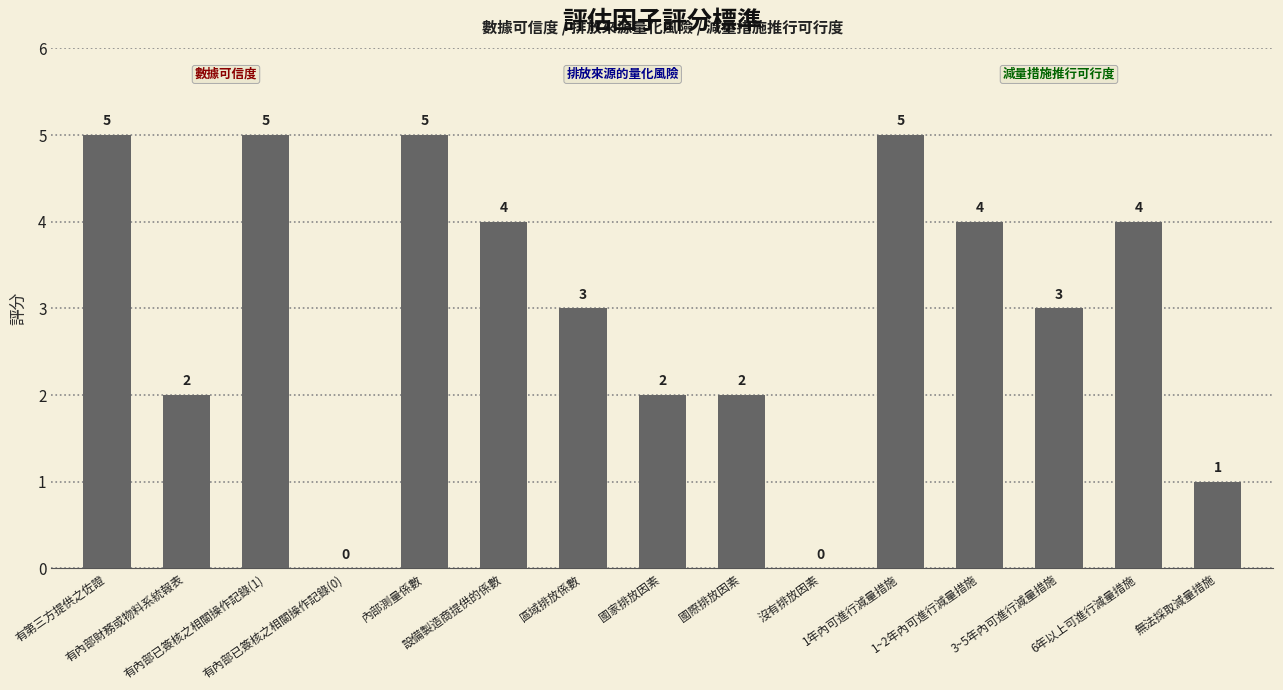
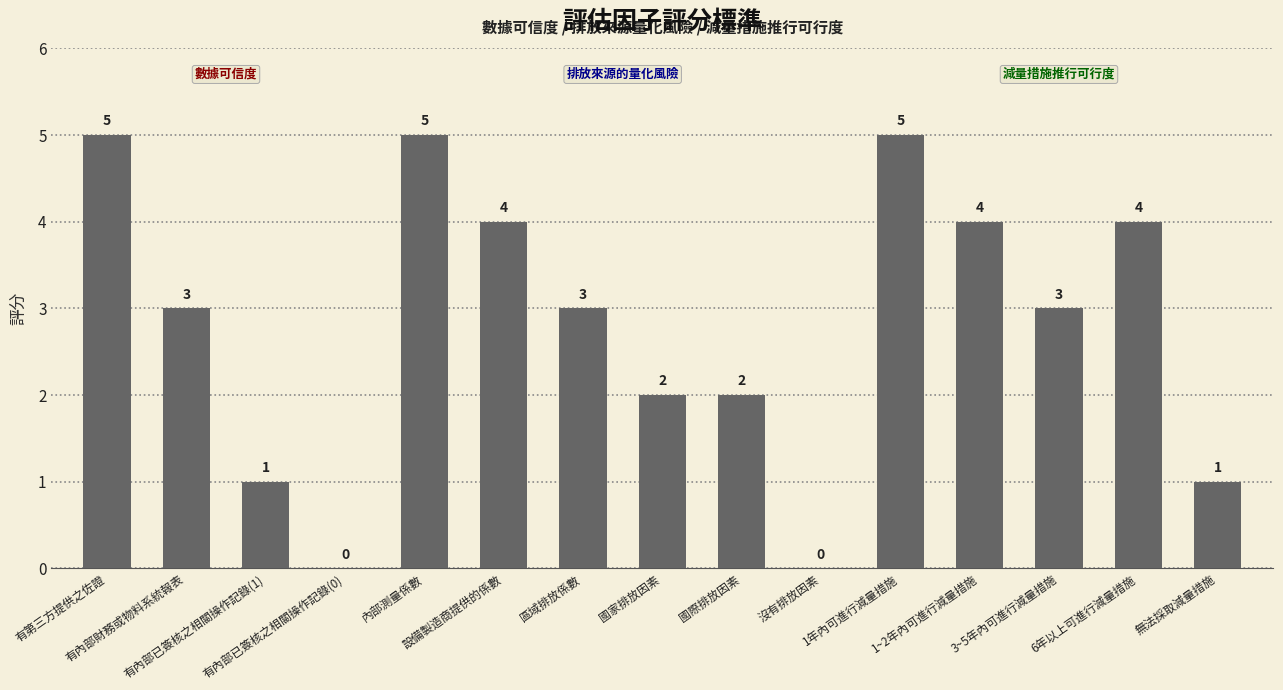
  {
    "有第三方提供之佐證": 5,
-   "有內部財務或物料系統報表": 2,
-   "有內部已簽核之相關操作記錄(1)": 5,
+   "有內部財務或物料系統報表": 3,
+   "有內部已簽核之相關操作記錄(1)": 1,
    "有內部已簽核之相關操作記錄(0)": 0,
    "內部測量係數": 5,
    "設備製造商提供的係數": 4,
    "區域排放係數": 3,
    "國家排放因素": 2,
    "國際排放因素": 2,
    "沒有排放因素": 0,
    "1年內可進行減量措施": 5,
    "1~2年內可進行減量措施": 4,
    "3~5年內可進行減量措施": 3,
    "6年以上可進行減量措施": 4,
    "無法採取減量措施": 1
  }
